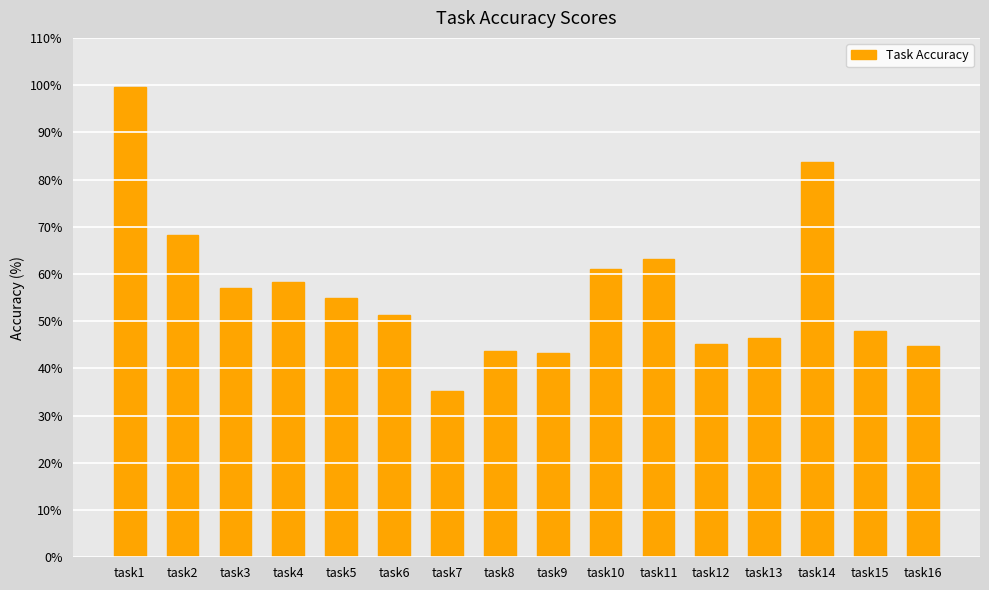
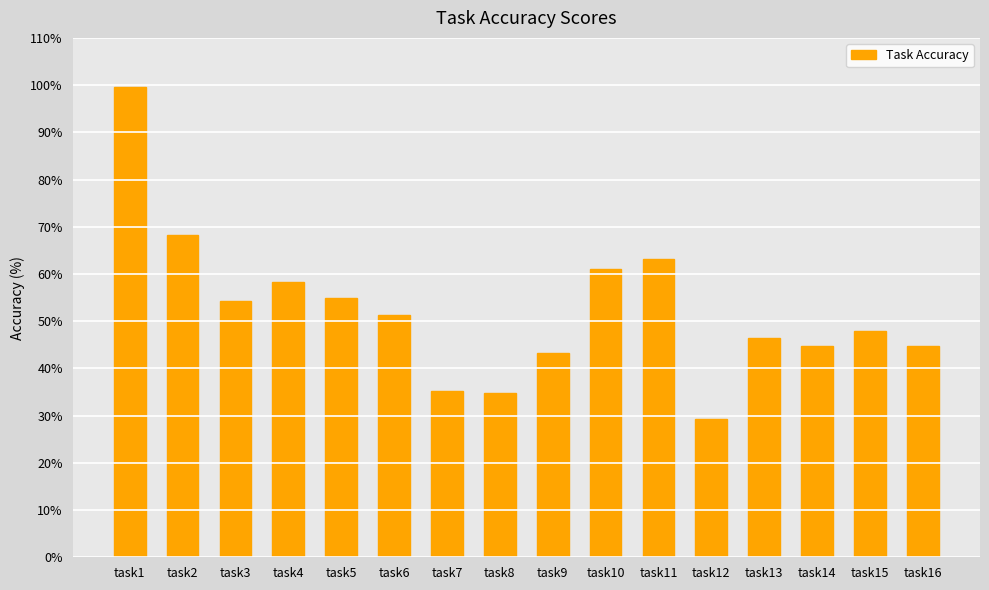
  {
    "task1": "100%",
    "task2": "68%",
-   "task3": "57%",
+   "task3": "54%",
    "task4": "58%",
    "task5": "55%",
    "task6": "51%",
    "task7": "35%",
-   "task8": "44%",
+   "task8": "35%",
    "task9": "43%",
    "task10": "61%",
    "task11": "63%",
-   "task12": "45%",
+   "task12": "29%",
    "task13": "46%",
-   "task14": "84%",
+   "task14": "45%",
    "task15": "48%",
    "task16": "45%"
  }
